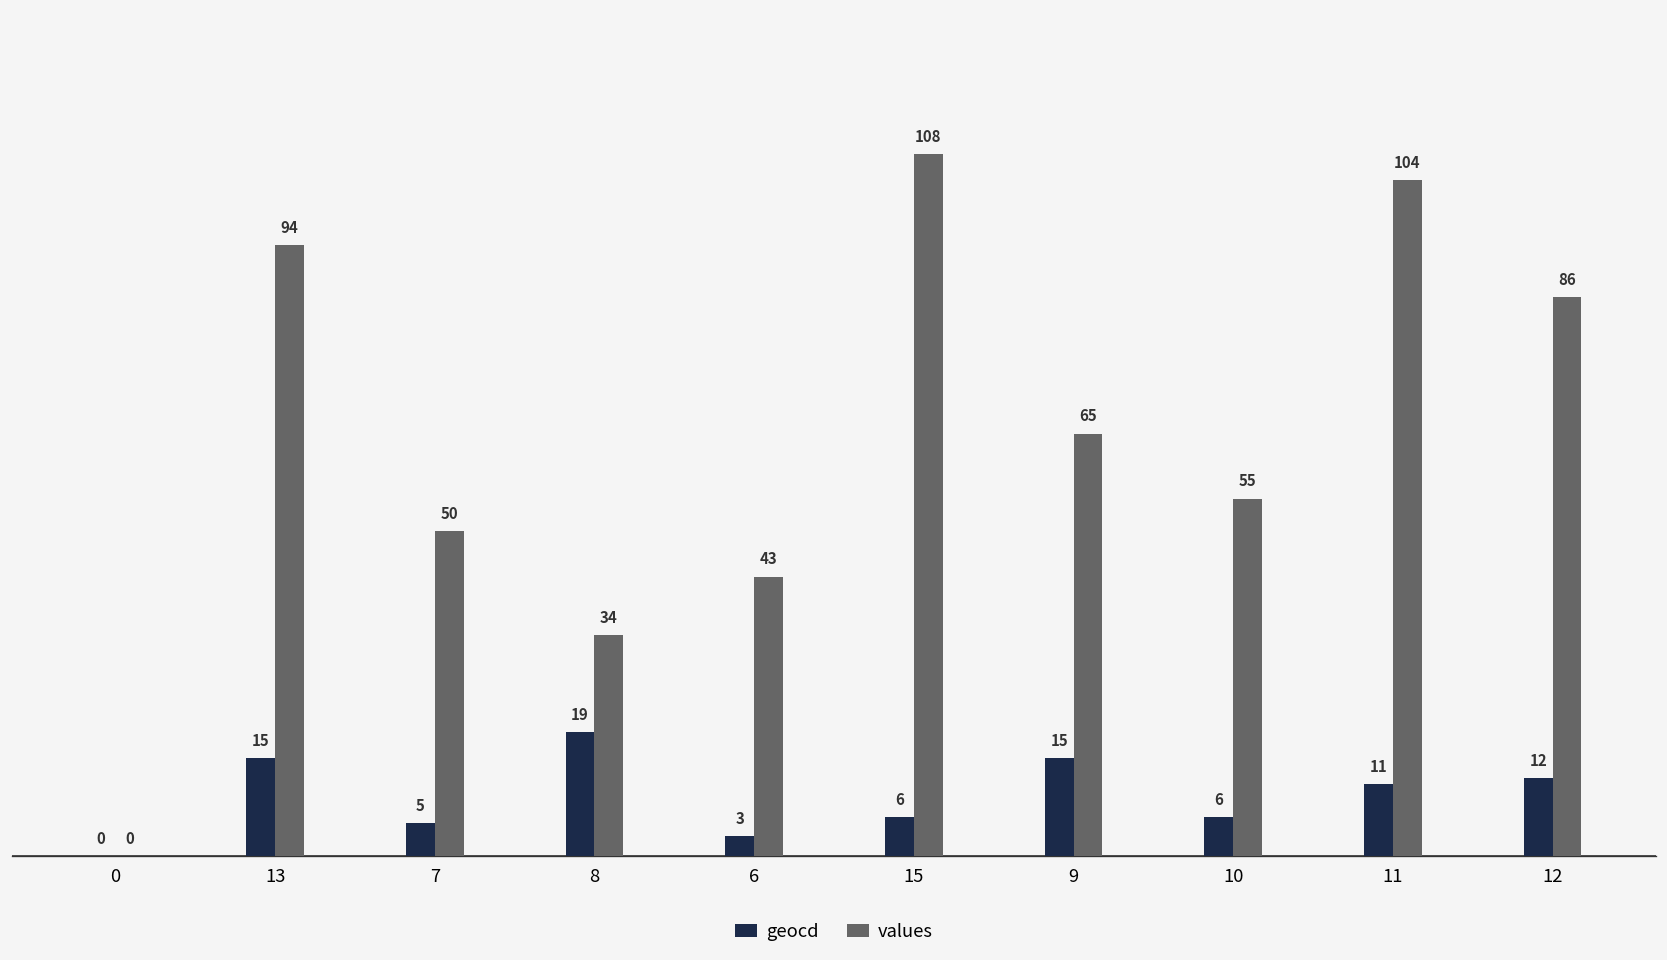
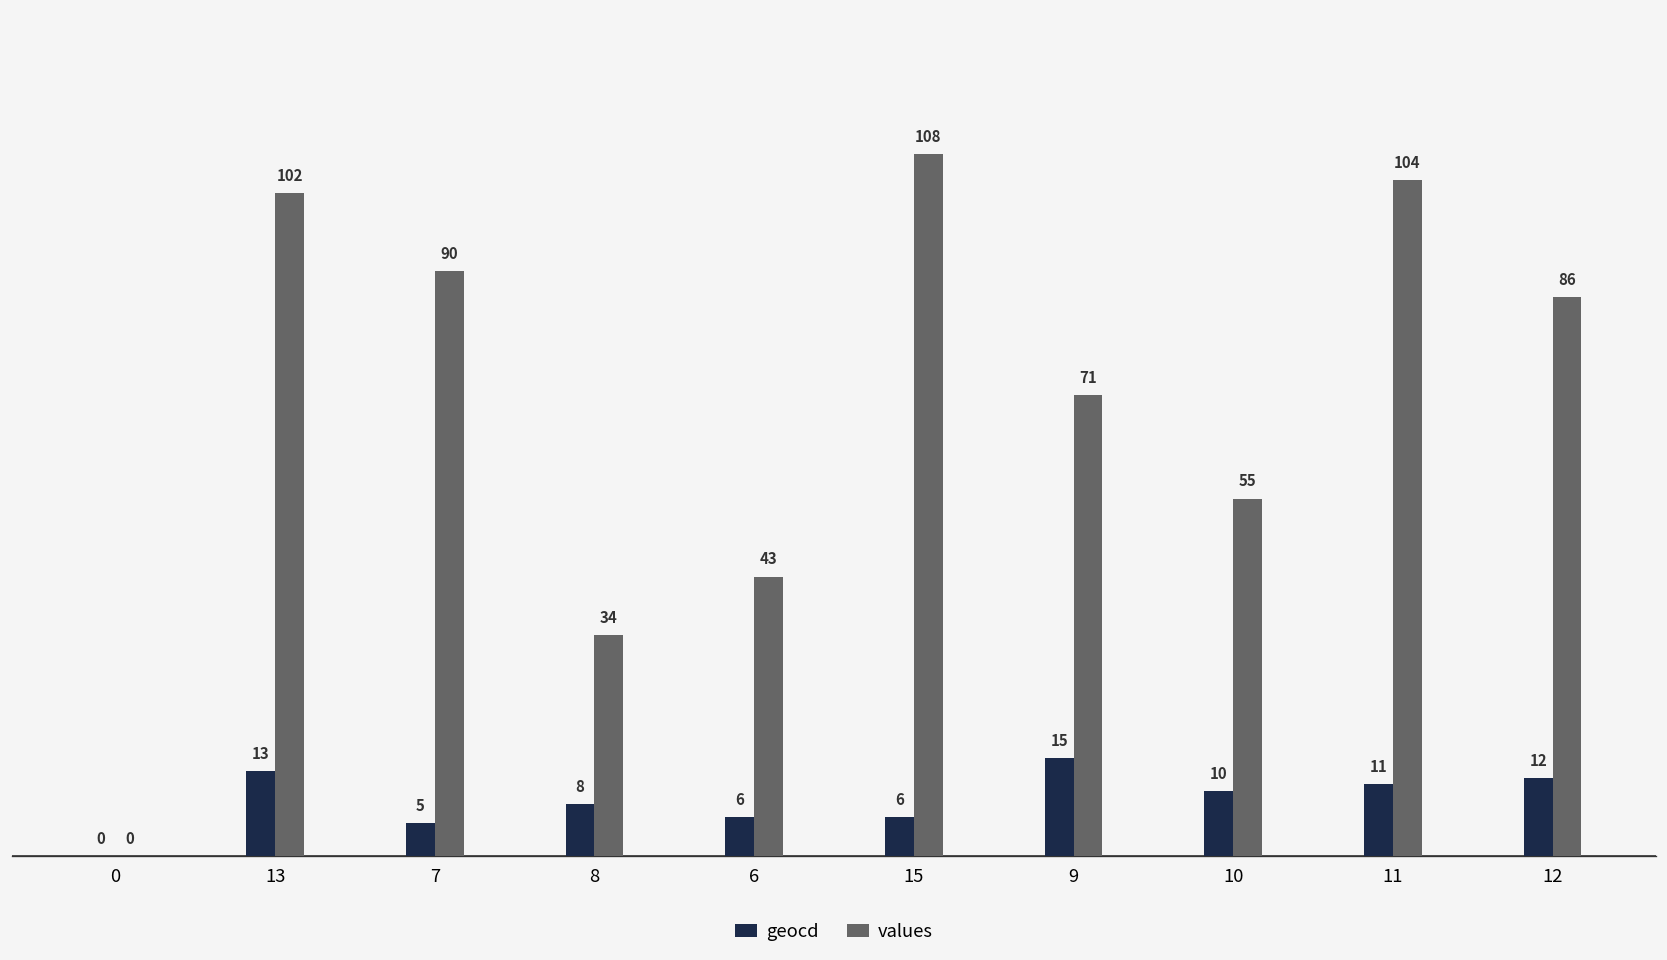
  {
    "geocd": {
      "0": 0,
-     "13": 15,
+     "13": 13,
      "7": 5,
-     "8": 19,
-     "6": 3,
+     "8": 8,
+     "6": 6,
      "15": 6,
      "9": 15,
-     "10": 6,
+     "10": 10,
      "11": 11,
      "12": 12
    },
    "values": {
      "0": 0,
-     "13": 94,
-     "7": 50,
+     "13": 102,
+     "7": 90,
      "8": 34,
      "6": 43,
      "15": 108,
-     "9": 65,
+     "9": 71,
      "10": 55,
      "11": 104,
      "12": 86
    }
  }
